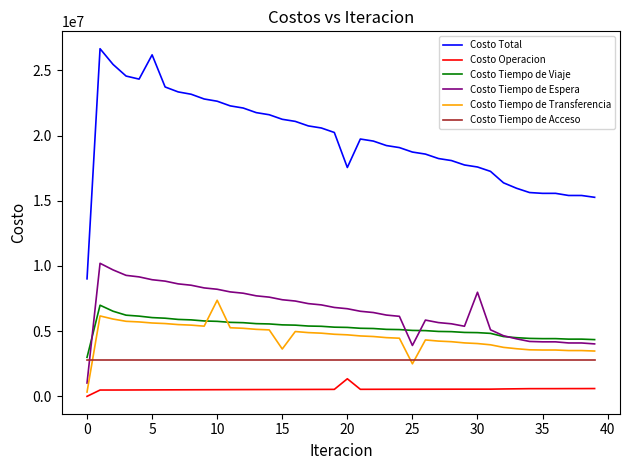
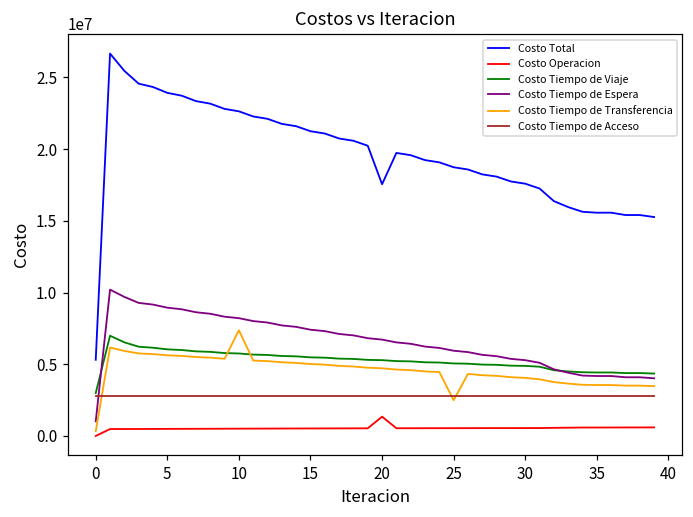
  {
    "Costo Total": {
-     "0": 9000000,
-     "5": 26200000,
+     "0": 5300000,
+     "5": 23900000,
      "10": 22600000,
      "15": 21200000,
      "20": 17600000,
      "25": 18700000,
      "30": 17600000,
      "35": 15600000
    },
    "Costo Operacion": {
      "0": 0,
      "5": 500000,
      "10": 500000,
      "15": 500000,
      "20": 1300000,
      "25": 500000,
      "30": 600000,
      "35": 600000
    },
    "Costo Tiempo de Viaje": {
      "5": 6000000,
      "10": 5800000,
      "15": 5500000,
      "20": 5300000,
      "25": 5100000,
      "30": 4900000,
      "35": 4400000
    },
    "Costo Tiempo de Espera": {
      "0": 1000000,
      "5": 8900000,
      "10": 8200000,
      "15": 7400000,
      "20": 6700000,
-     "25": 3900000,
-     "30": 8000000,
+     "25": 5900000,
+     "30": 5300000,
      "35": 4200000
    },
    "Costo Tiempo de Transferencia": {
      "0": 300000,
      "5": 5600000,
      "10": 7400000,
-     "15": 3600000,
+     "15": 5000000,
      "20": 4700000,
      "25": 2500000,
      "30": 4000000,
      "35": 3600000
    },
    "Costo Tiempo de Acceso": {
      "5": 2800000,
      "10": 2800000,
      "15": 2800000,
      "20": 2800000,
      "25": 2800000,
      "30": 2800000,
      "35": 2800000
    }
  }
